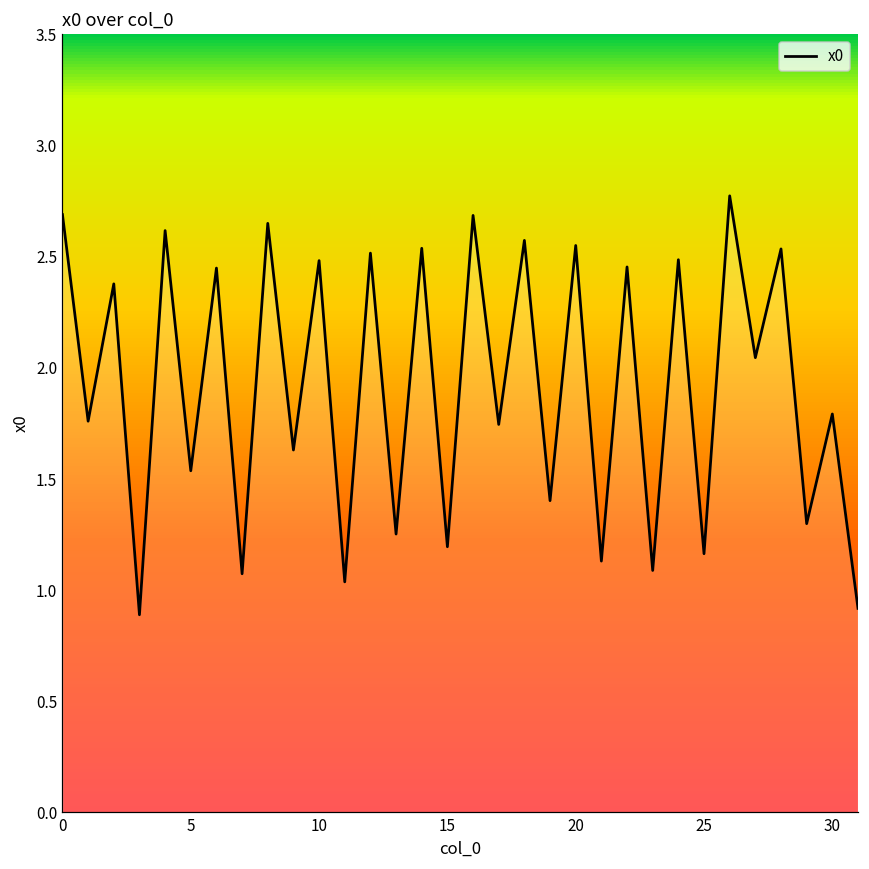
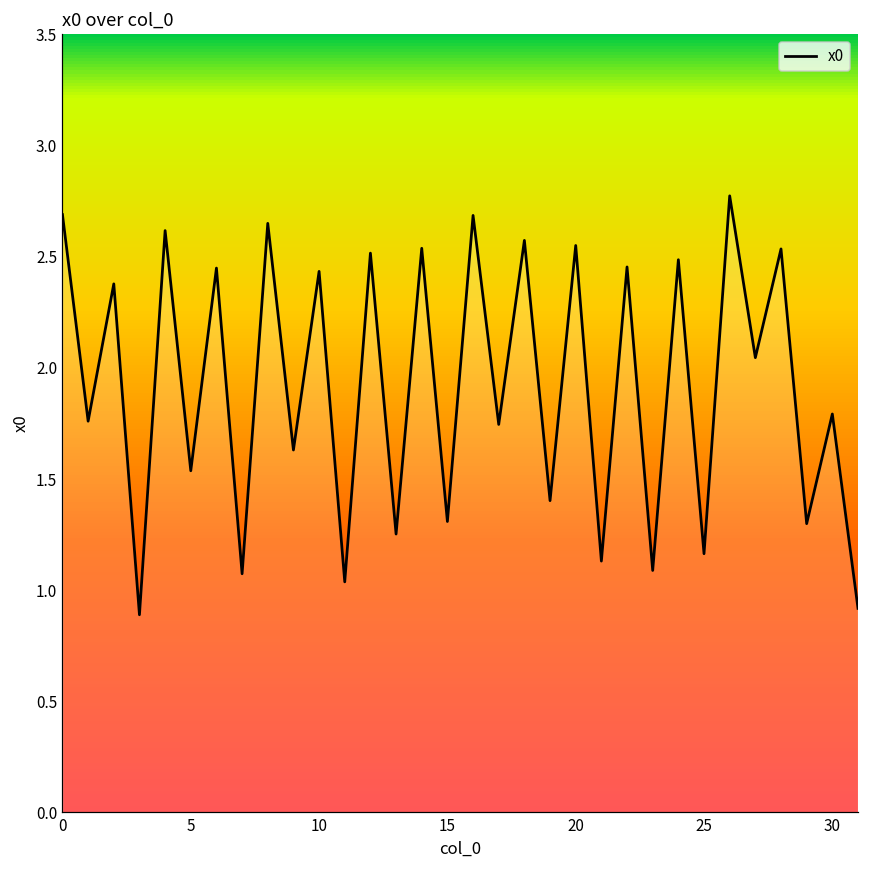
  {
    "0": 2.69,
    "5": 1.54,
-   "10": 2.48,
-   "15": 1.20,
+   "10": 2.43,
+   "15": 1.31,
    "20": 2.55,
    "25": 1.16,
    "30": 1.79
  }
